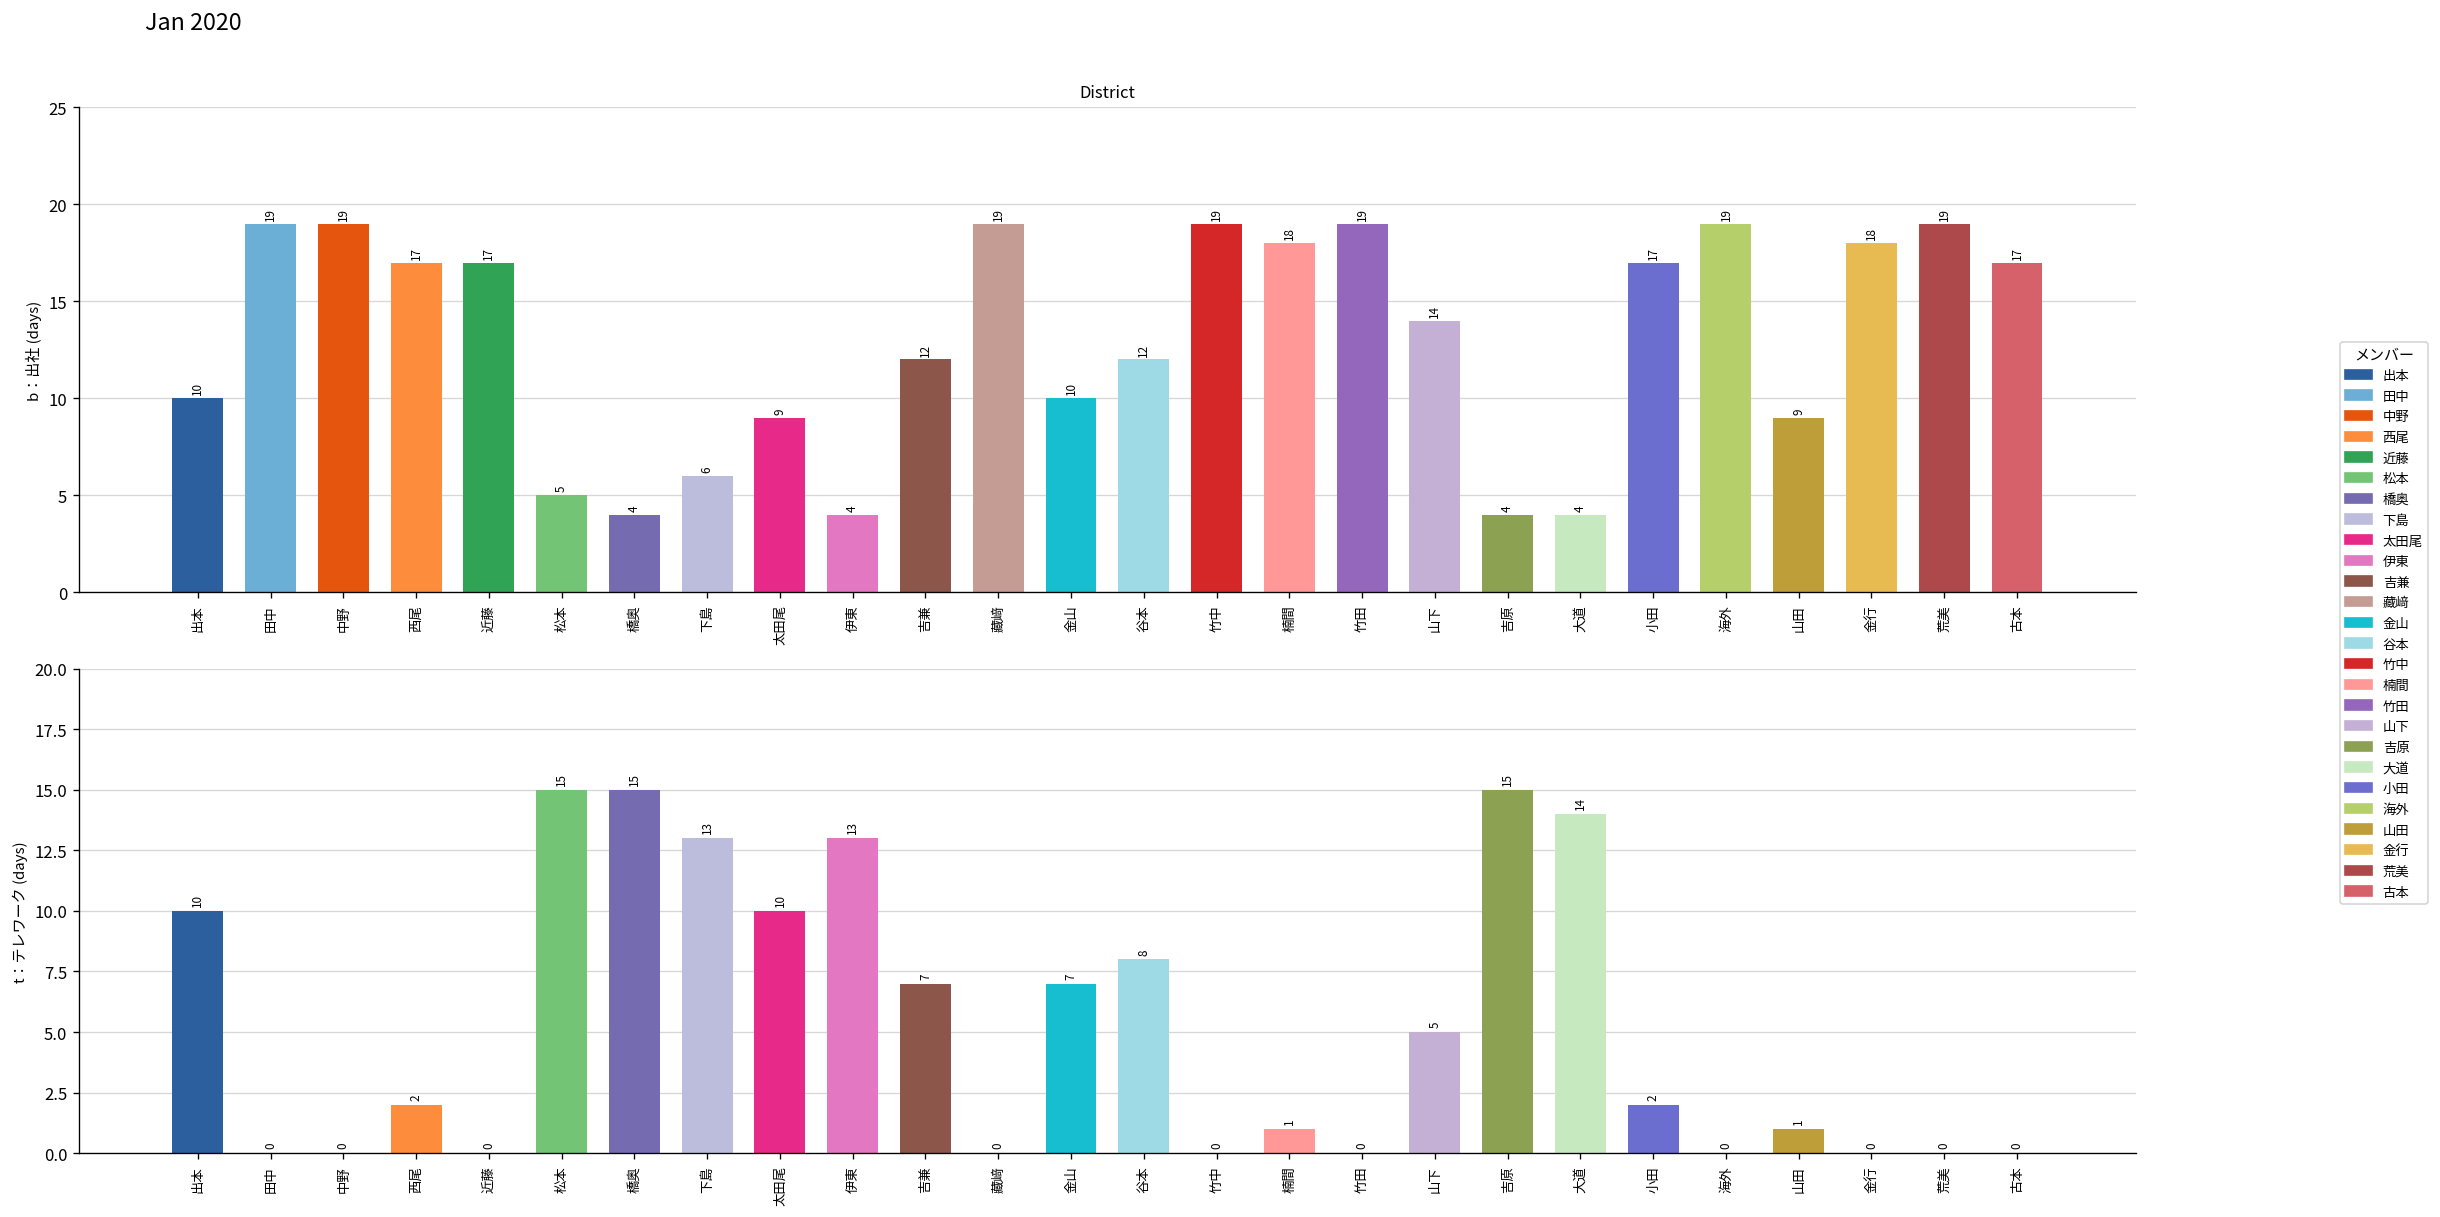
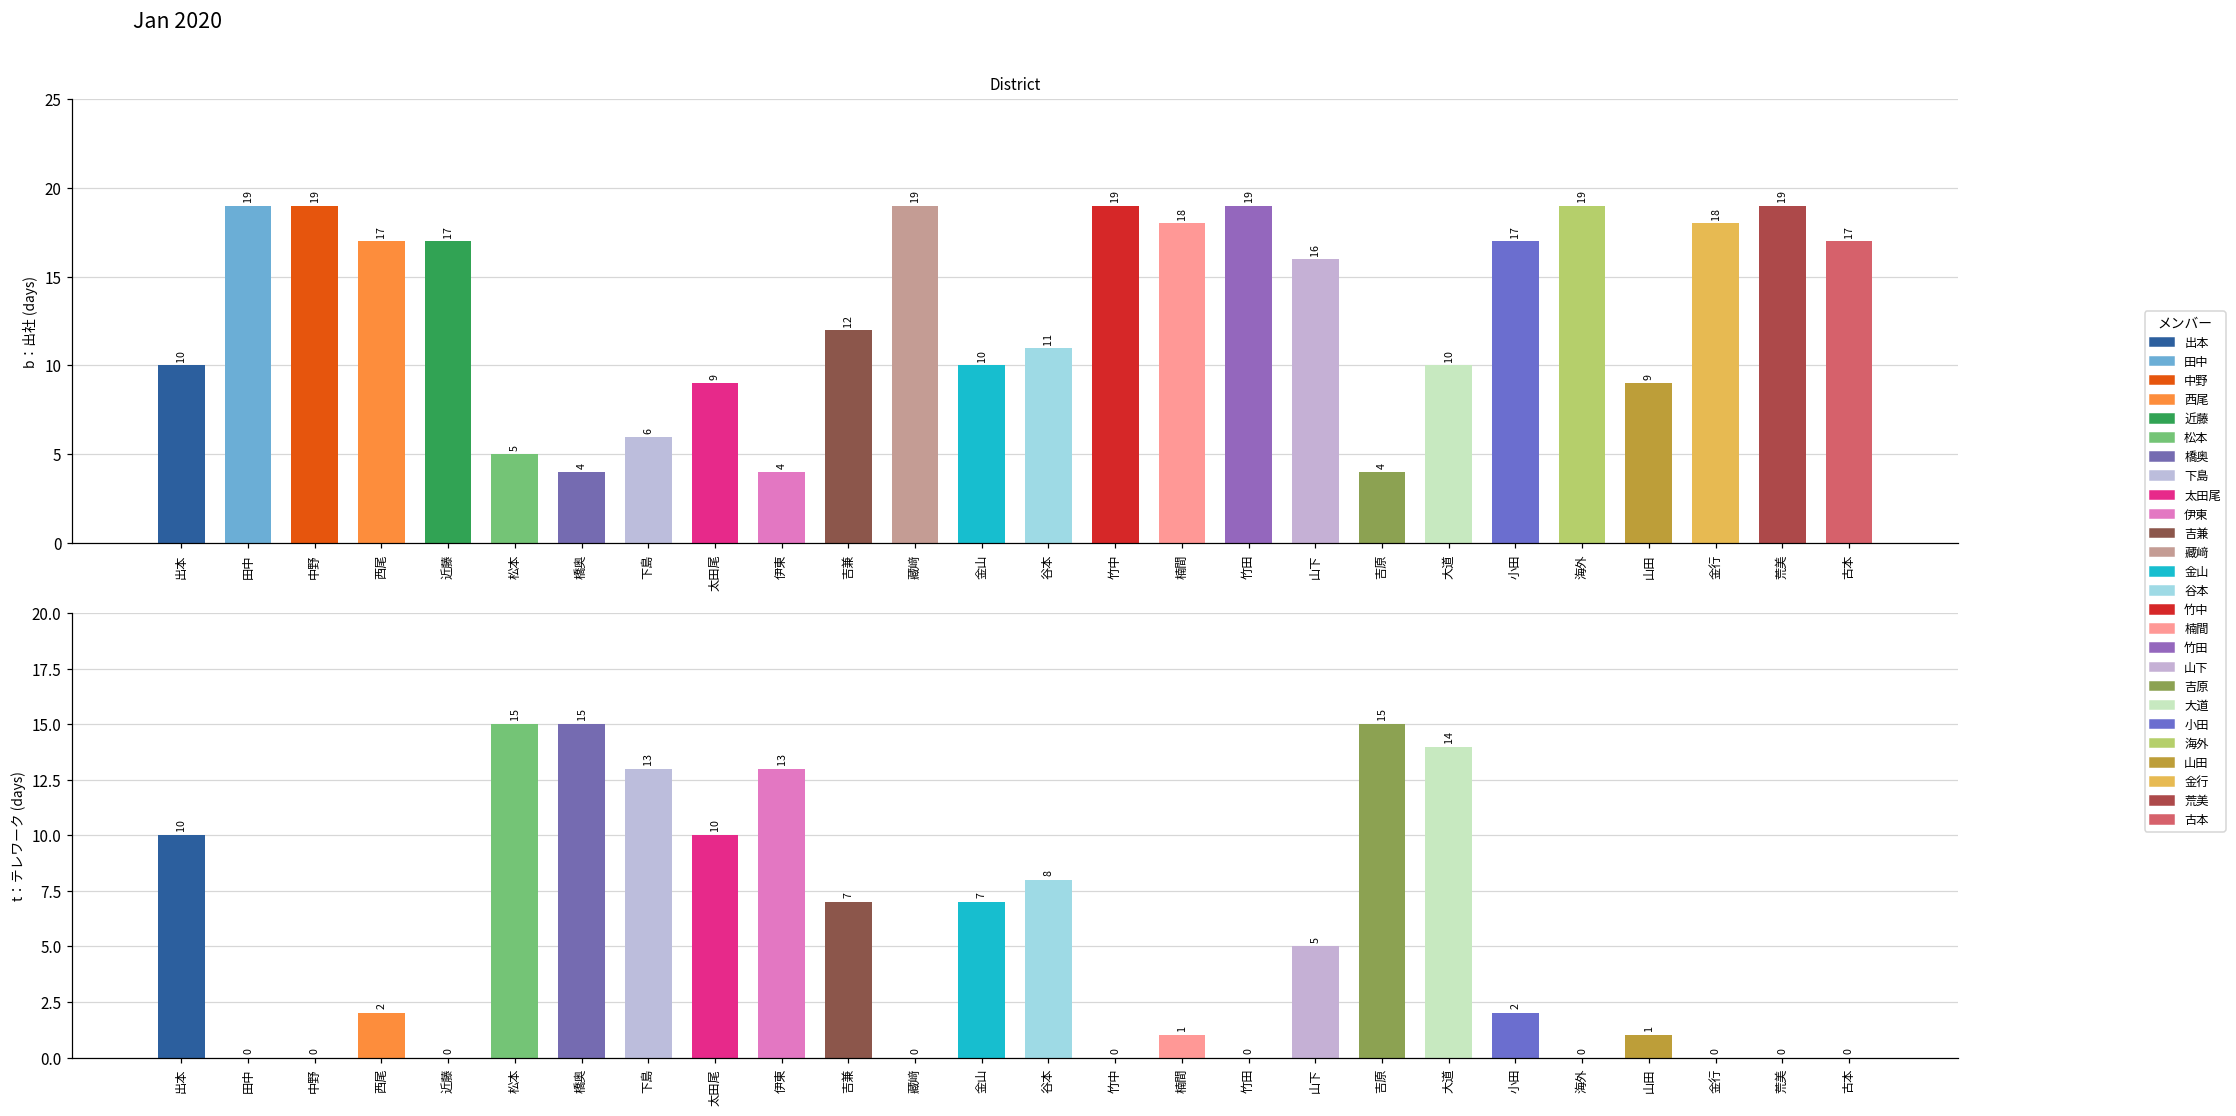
  {
    "District": {
      "出本": 10,
      "田中": 19,
      "中野": 19,
      "西尾": 17,
      "近藤": 17,
      "松本": 5,
      "橋奥": 4,
      "下島": 6,
      "太田尾": 9,
      "伊東": 4,
      "吉兼": 12,
      "藏﨑": 19,
      "金山": 10,
-     "谷本": 12,
+     "谷本": 11,
      "竹中": 19,
      "楠間": 18,
      "竹田": 19,
-     "山下": 14,
+     "山下": 16,
      "吉原": 4,
-     "大道": 4,
+     "大道": 10,
      "小田": 17,
      "海外": 19,
      "山田": 9,
      "金行": 18,
      "荒美": 19,
      "古本": 17
    }
  }
